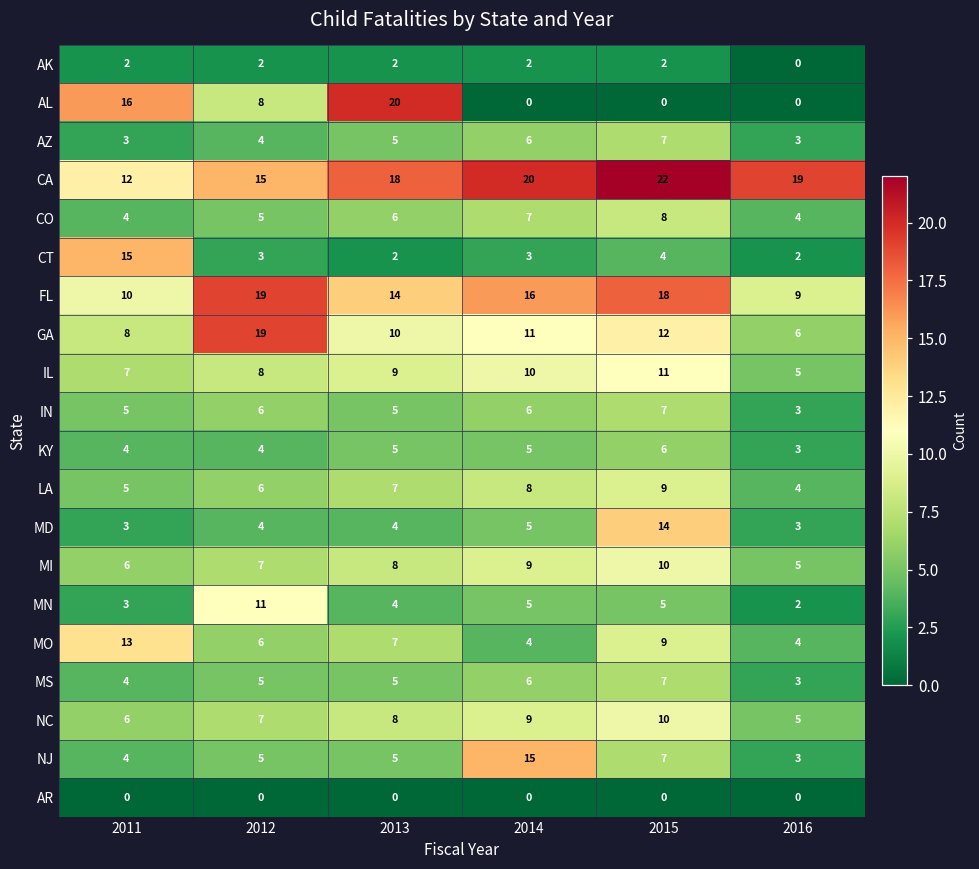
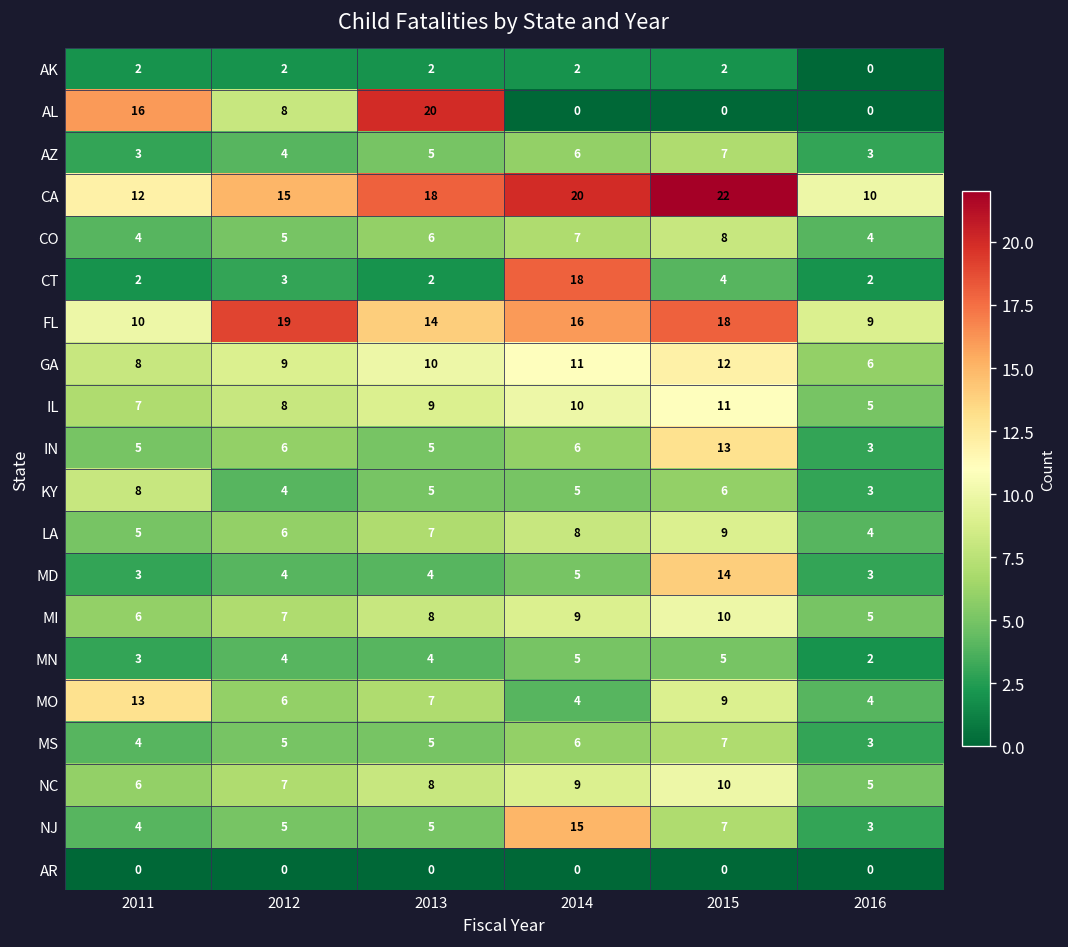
  {
    "AK": {
      "2011": 2,
      "2012": 2,
      "2013": 2,
      "2014": 2,
      "2015": 2,
      "2016": 0
    },
    "AL": {
      "2011": 16,
      "2012": 8,
      "2013": 20,
      "2014": 0,
      "2015": 0,
      "2016": 0
    },
    "AZ": {
      "2011": 3,
      "2012": 4,
      "2013": 5,
      "2014": 6,
      "2015": 7,
      "2016": 3
    },
    "CA": {
      "2011": 12,
      "2012": 15,
      "2013": 18,
      "2014": 20,
      "2015": 22,
-     "2016": 19
+     "2016": 10
    },
    "CO": {
      "2011": 4,
      "2012": 5,
      "2013": 6,
      "2014": 7,
      "2015": 8,
      "2016": 4
    },
    "CT": {
-     "2011": 15,
+     "2011": 2,
      "2012": 3,
      "2013": 2,
-     "2014": 3,
+     "2014": 18,
      "2015": 4,
      "2016": 2
    },
    "FL": {
      "2011": 10,
      "2012": 19,
      "2013": 14,
      "2014": 16,
      "2015": 18,
      "2016": 9
    },
    "GA": {
      "2011": 8,
-     "2012": 19,
+     "2012": 9,
      "2013": 10,
      "2014": 11,
      "2015": 12,
      "2016": 6
    },
    "IL": {
      "2011": 7,
      "2012": 8,
      "2013": 9,
      "2014": 10,
      "2015": 11,
      "2016": 5
    },
    "IN": {
      "2011": 5,
      "2012": 6,
      "2013": 5,
      "2014": 6,
-     "2015": 7,
+     "2015": 13,
      "2016": 3
    },
    "KY": {
-     "2011": 4,
+     "2011": 8,
      "2012": 4,
      "2013": 5,
      "2014": 5,
      "2015": 6,
      "2016": 3
    },
    "LA": {
      "2011": 5,
      "2012": 6,
      "2013": 7,
      "2014": 8,
      "2015": 9,
      "2016": 4
    },
    "MD": {
      "2011": 3,
      "2012": 4,
      "2013": 4,
      "2014": 5,
      "2015": 14,
      "2016": 3
    },
    "MI": {
      "2011": 6,
      "2012": 7,
      "2013": 8,
      "2014": 9,
      "2015": 10,
      "2016": 5
    },
    "MN": {
      "2011": 3,
-     "2012": 11,
+     "2012": 4,
      "2013": 4,
      "2014": 5,
      "2015": 5,
      "2016": 2
    },
    "MO": {
      "2011": 13,
      "2012": 6,
      "2013": 7,
      "2014": 4,
      "2015": 9,
      "2016": 4
    },
    "MS": {
      "2011": 4,
      "2012": 5,
      "2013": 5,
      "2014": 6,
      "2015": 7,
      "2016": 3
    },
    "NC": {
      "2011": 6,
      "2012": 7,
      "2013": 8,
      "2014": 9,
      "2015": 10,
      "2016": 5
    },
    "NJ": {
      "2011": 4,
      "2012": 5,
      "2013": 5,
      "2014": 15,
      "2015": 7,
      "2016": 3
    },
    "AR": {
      "2011": 0,
      "2012": 0,
      "2013": 0,
      "2014": 0,
      "2015": 0,
      "2016": 0
    }
  }
